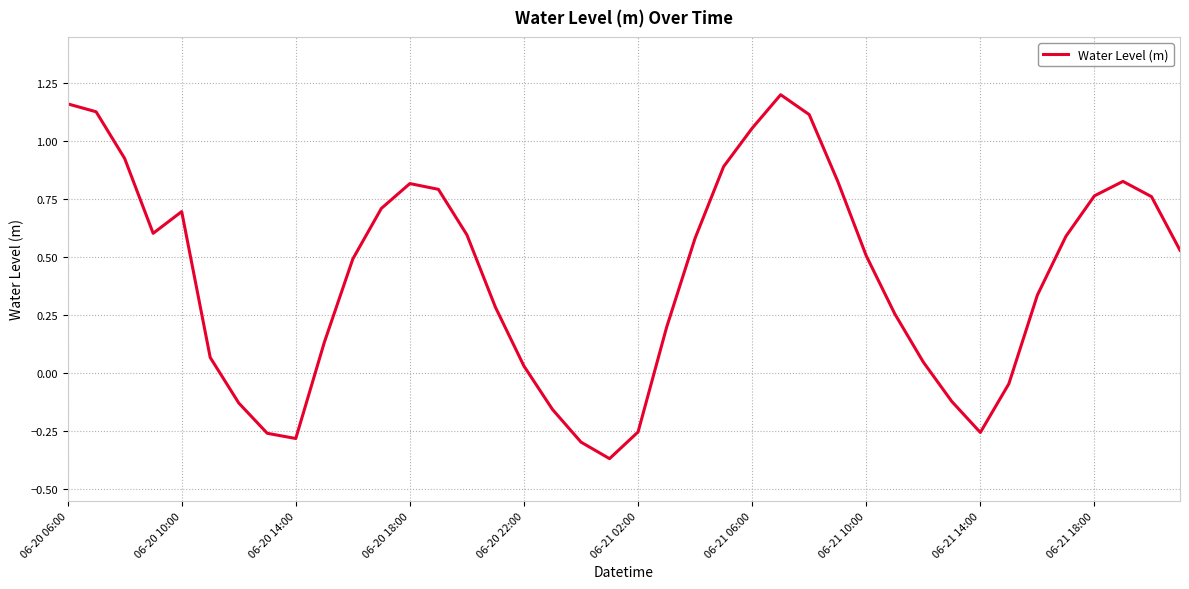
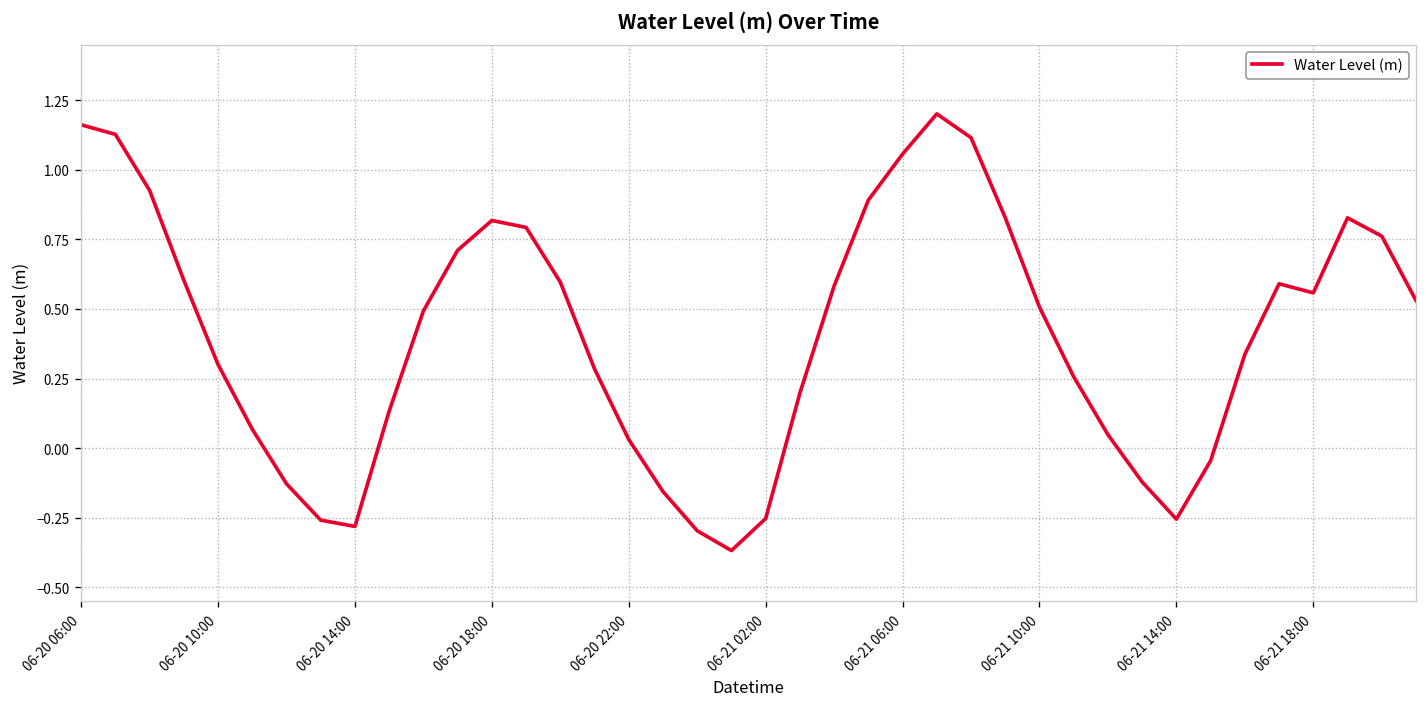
  {
    "06-20 06:00": 1.16,
-   "06-20 10:00": 0.70,
+   "06-20 10:00": 0.30,
    "06-20 14:00": -0.28,
    "06-20 18:00": 0.82,
    "06-20 22:00": 0.03,
    "06-21 02:00": -0.25,
    "06-21 06:00": 1.06,
    "06-21 10:00": 0.51,
    "06-21 14:00": -0.25,
-   "06-21 18:00": 0.76
+   "06-21 18:00": 0.56
  }
